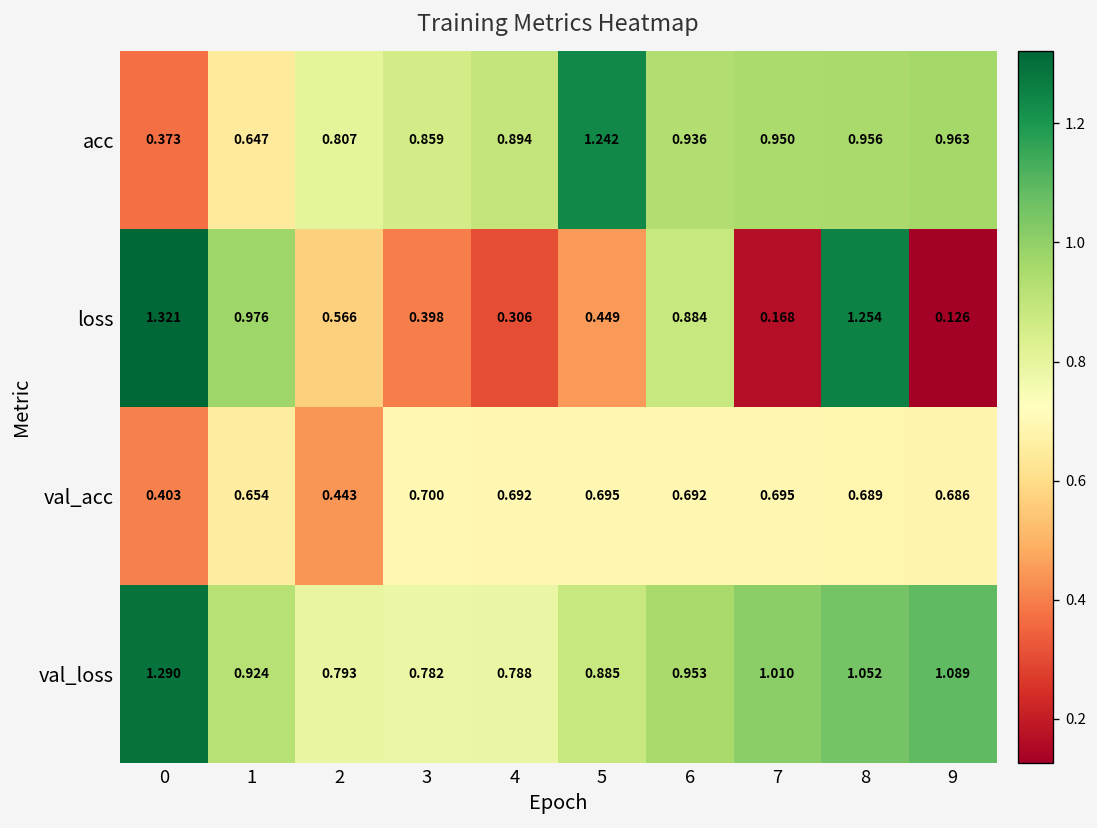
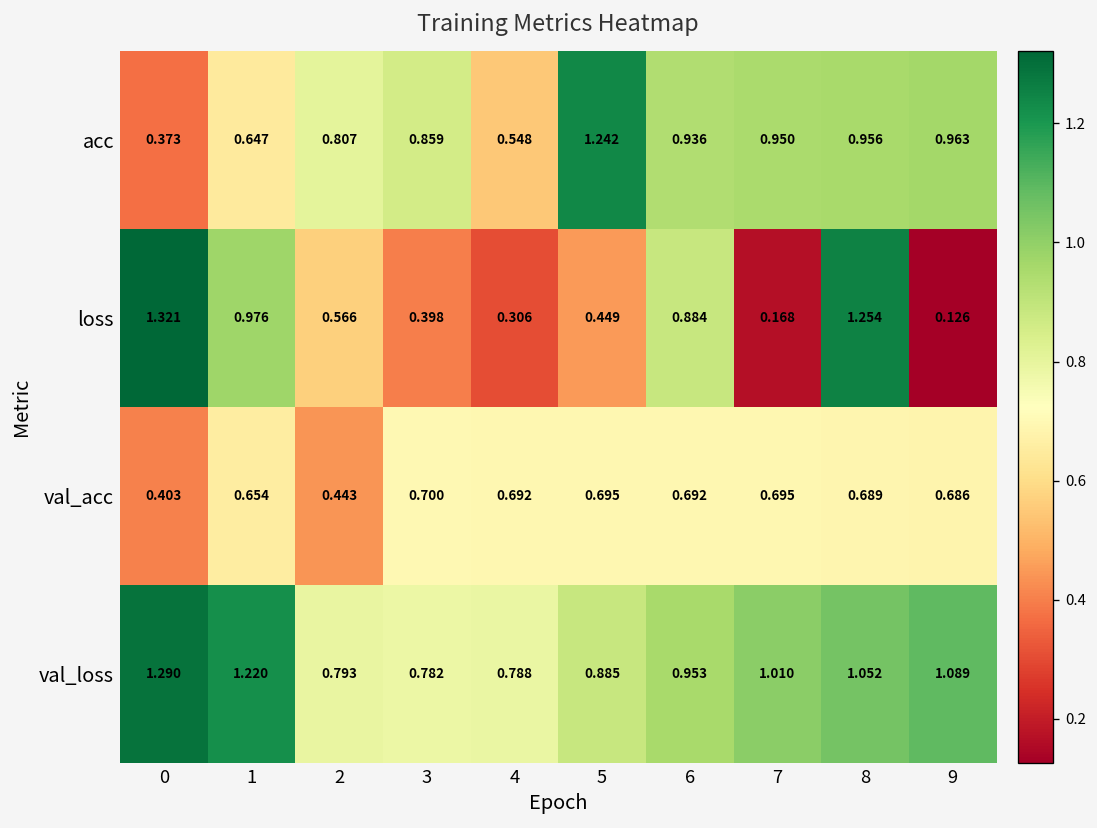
  {
    "acc": {
      "0": 0.373,
      "1": 0.647,
      "2": 0.807,
      "3": 0.859,
-     "4": 0.894,
+     "4": 0.548,
      "5": 1.242,
      "6": 0.936,
      "7": 0.950,
      "8": 0.956,
      "9": 0.963
    },
    "loss": {
      "0": 1.321,
      "1": 0.976,
      "2": 0.566,
      "3": 0.398,
      "4": 0.306,
      "5": 0.449,
      "6": 0.884,
      "7": 0.168,
      "8": 1.254,
      "9": 0.126
    },
    "val_acc": {
      "0": 0.403,
      "1": 0.654,
      "2": 0.443,
      "3": 0.700,
      "4": 0.692,
      "5": 0.695,
      "6": 0.692,
      "7": 0.695,
      "8": 0.689,
      "9": 0.686
    },
    "val_loss": {
      "0": 1.290,
-     "1": 0.924,
+     "1": 1.220,
      "2": 0.793,
      "3": 0.782,
      "4": 0.788,
      "5": 0.885,
      "6": 0.953,
      "7": 1.010,
      "8": 1.052,
      "9": 1.089
    }
  }
